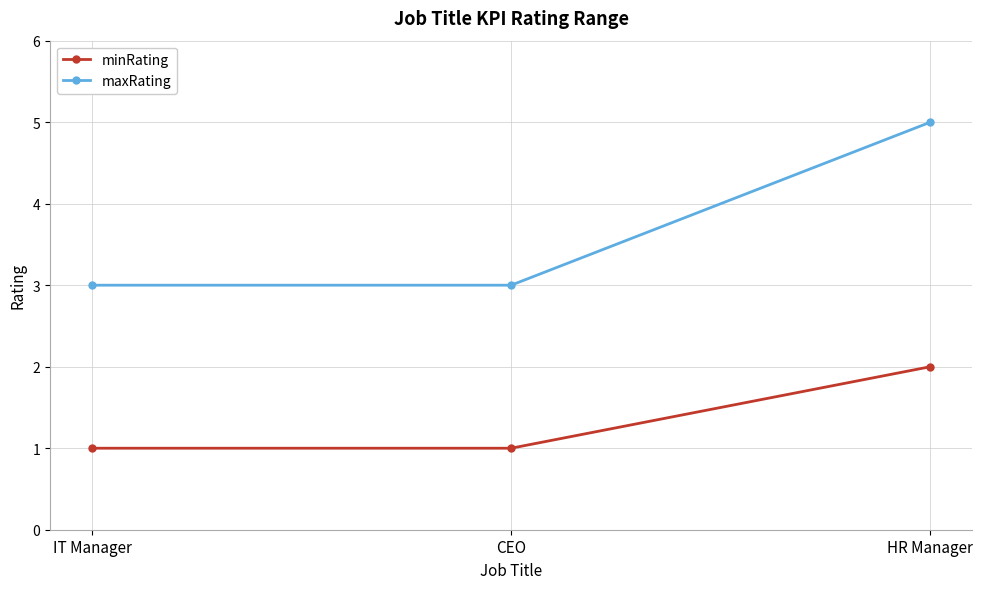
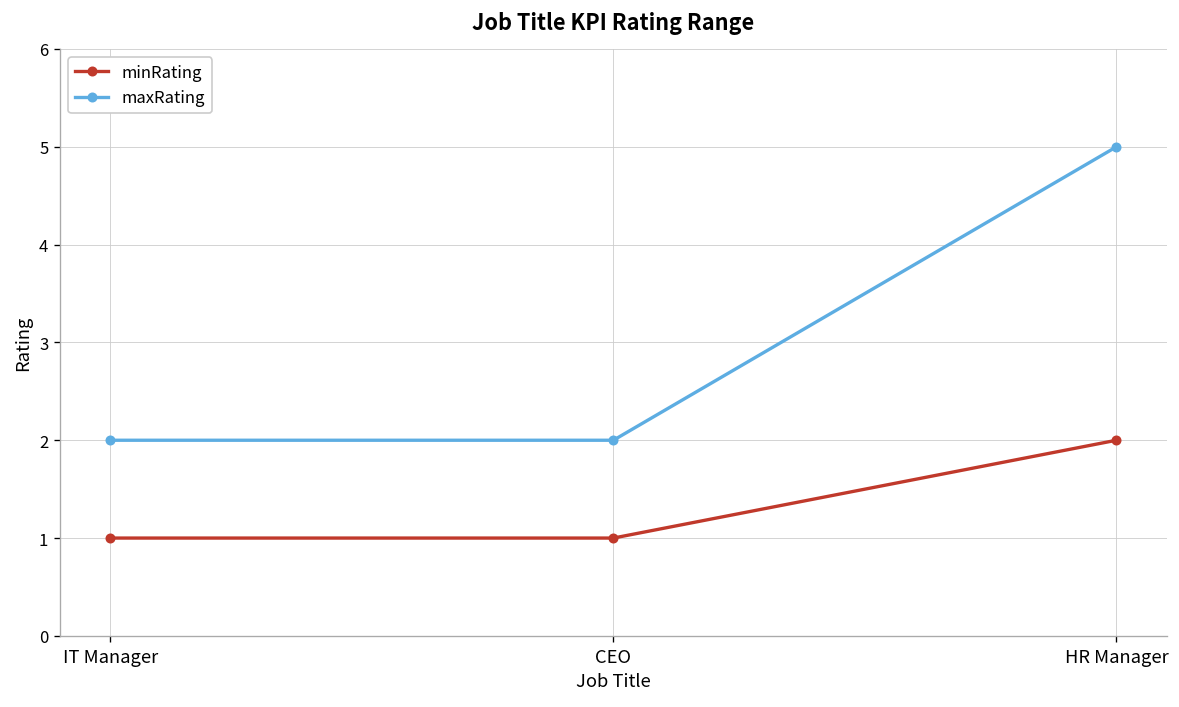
  {
    "minRating": {
      "IT Manager": 1,
      "CEO": 1,
      "HR Manager": 2
    },
    "maxRating": {
-     "IT Manager": 3,
-     "CEO": 3,
+     "IT Manager": 2,
+     "CEO": 2,
      "HR Manager": 5
    }
  }
